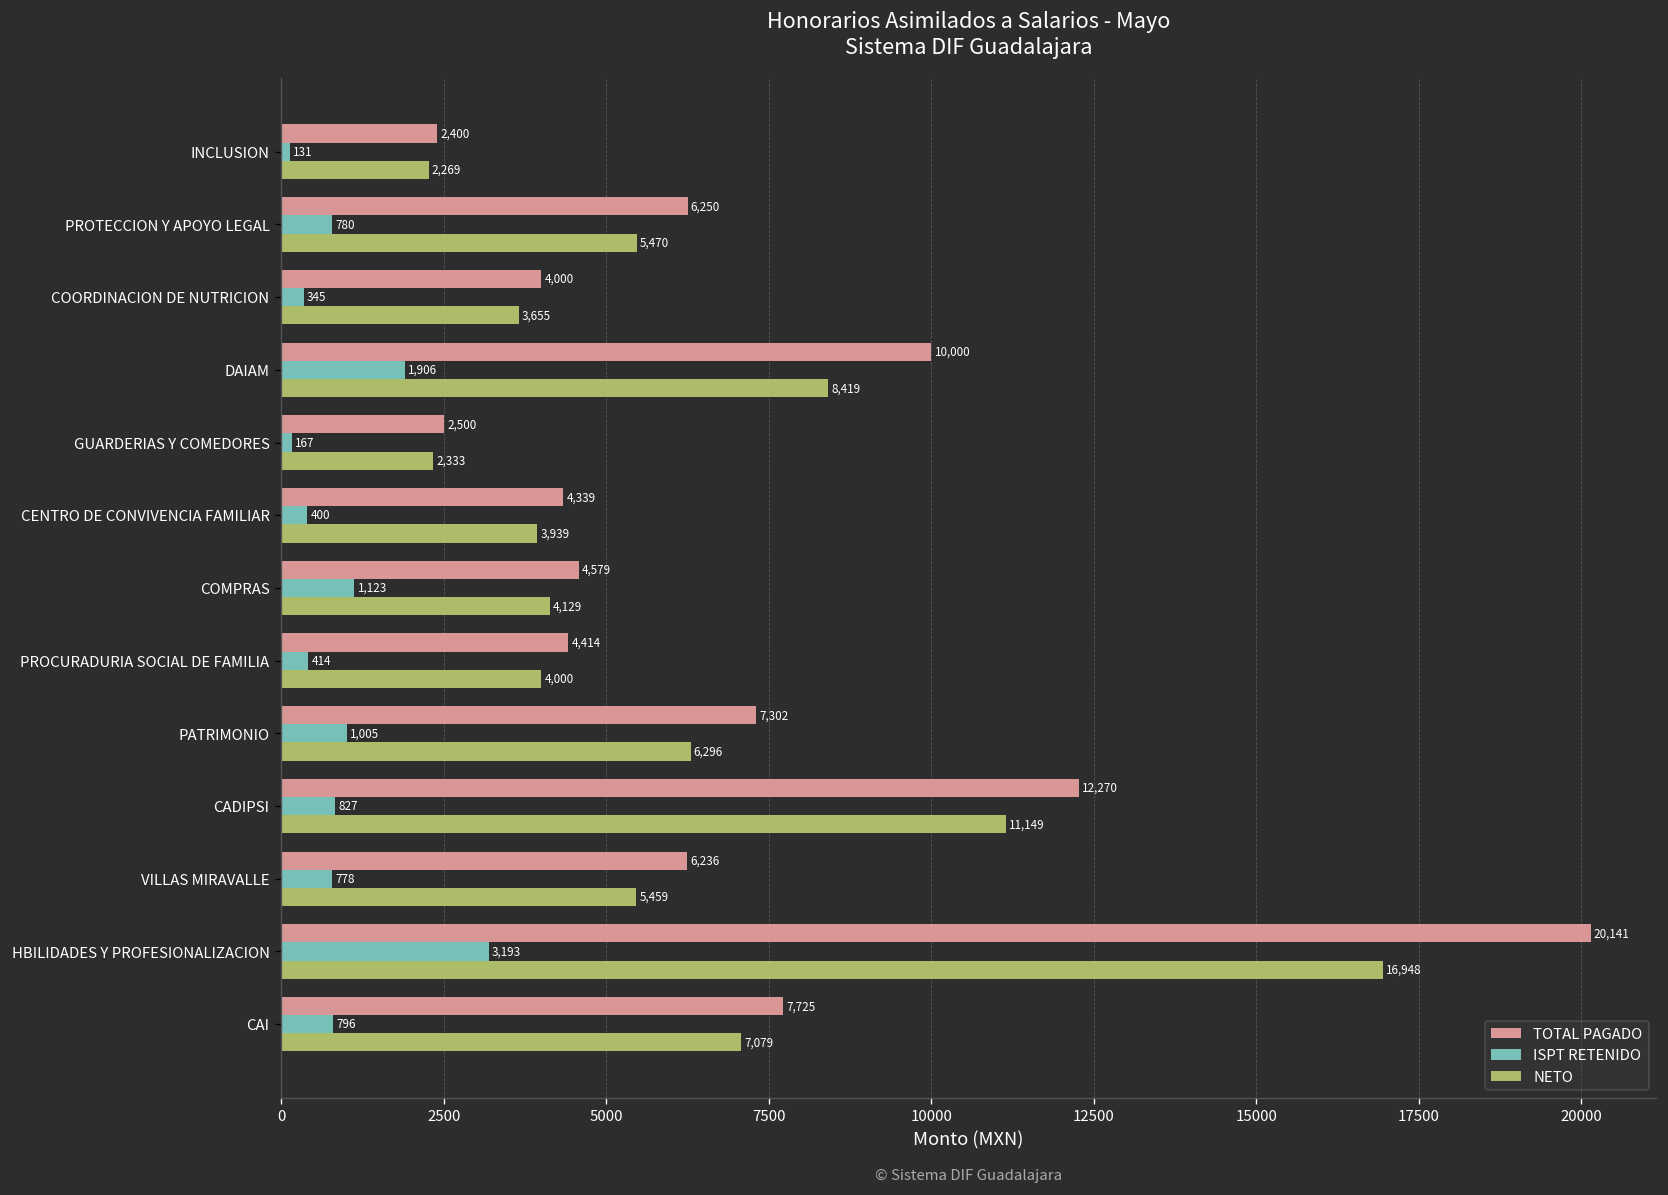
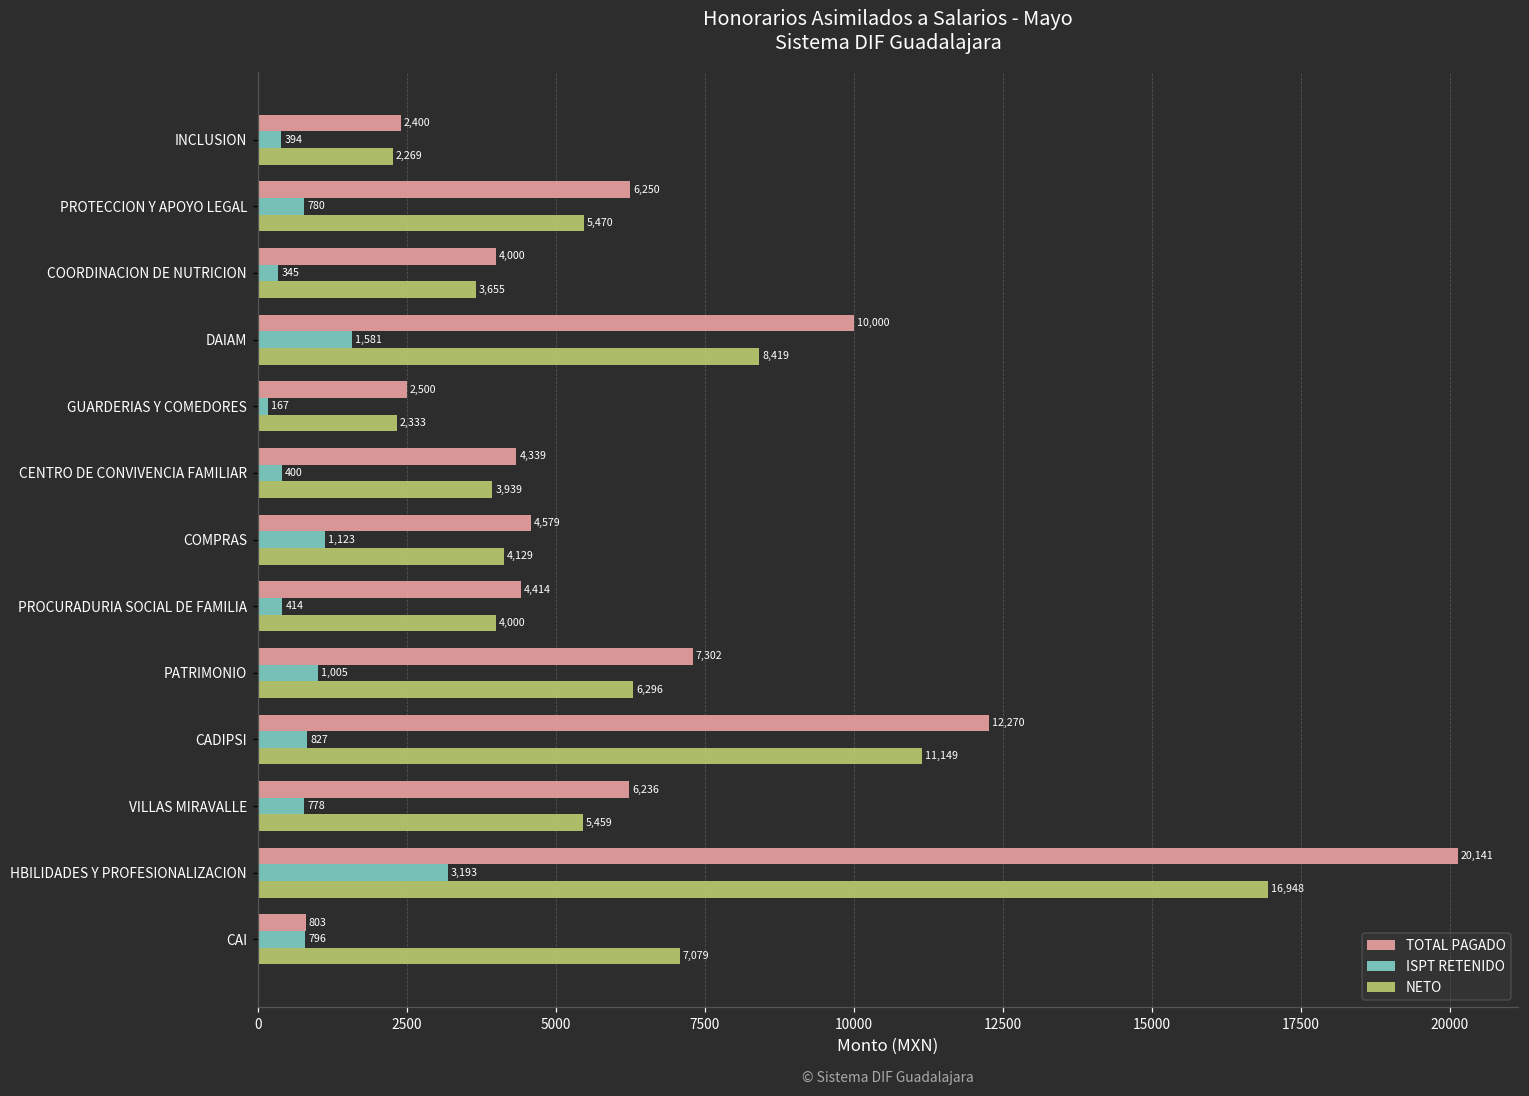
  {
    "TOTAL PAGADO": {
      "INCLUSION": "2,400",
      "PROTECCION Y APOYO LEGAL": "6,250",
      "COORDINACION DE NUTRICION": "4,000",
      "DAIAM": "10,000",
      "GUARDERIAS Y COMEDORES": "2,500",
      "CENTRO DE CONVIVENCIA FAMILIAR": "4,339",
      "COMPRAS": "4,579",
      "PROCURADURIA SOCIAL DE FAMILIA": "4,414",
      "PATRIMONIO": "7,302",
      "CADIPSI": "12,270",
      "VILLAS MIRAVALLE": "6,236",
      "HBILIDADES Y PROFESIONALIZACION": "20,141",
-     "CAI": "7,725"
+     "CAI": "803"
    },
    "ISPT RETENIDO": {
-     "INCLUSION": "131",
+     "INCLUSION": "394",
      "PROTECCION Y APOYO LEGAL": "780",
      "COORDINACION DE NUTRICION": "345",
-     "DAIAM": "1,906",
+     "DAIAM": "1,581",
      "GUARDERIAS Y COMEDORES": "167",
      "CENTRO DE CONVIVENCIA FAMILIAR": "400",
      "COMPRAS": "1,123",
      "PROCURADURIA SOCIAL DE FAMILIA": "414",
      "PATRIMONIO": "1,005",
      "CADIPSI": "827",
      "VILLAS MIRAVALLE": "778",
      "HBILIDADES Y PROFESIONALIZACION": "3,193",
      "CAI": "796"
    },
    "NETO": {
      "INCLUSION": "2,269",
      "PROTECCION Y APOYO LEGAL": "5,470",
      "COORDINACION DE NUTRICION": "3,655",
      "DAIAM": "8,419",
      "GUARDERIAS Y COMEDORES": "2,333",
      "CENTRO DE CONVIVENCIA FAMILIAR": "3,939",
      "COMPRAS": "4,129",
      "PROCURADURIA SOCIAL DE FAMILIA": "4,000",
      "PATRIMONIO": "6,296",
      "CADIPSI": "11,149",
      "VILLAS MIRAVALLE": "5,459",
      "HBILIDADES Y PROFESIONALIZACION": "16,948",
      "CAI": "7,079"
    }
  }
